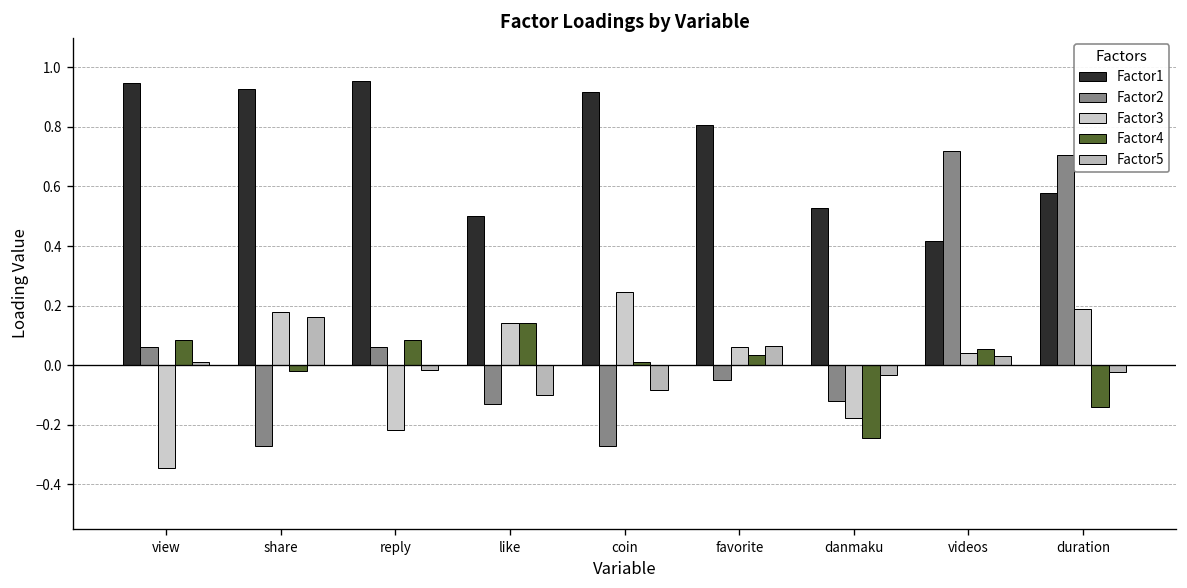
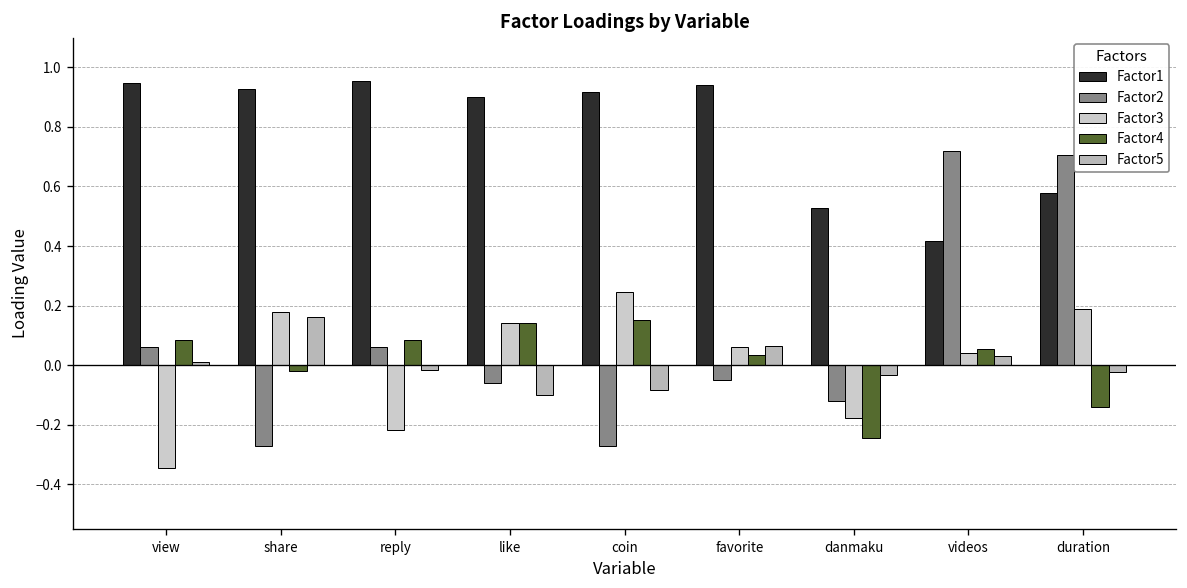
  {
    "Factor1": {
      "view": 0.95,
      "share": 0.93,
      "reply": 0.95,
-     "like": 0.50,
+     "like": 0.90,
      "coin": 0.92,
-     "favorite": 0.81,
+     "favorite": 0.94,
      "danmaku": 0.53,
      "videos": 0.42,
      "duration": 0.58
    },
    "Factor2": {
      "view": 0.06,
      "share": -0.27,
      "reply": 0.06,
-     "like": -0.13,
+     "like": -0.06,
      "coin": -0.27,
      "favorite": -0.05,
      "danmaku": -0.12,
      "videos": 0.72,
      "duration": 0.71
    },
    "Factor4": {
      "view": 0.08,
      "share": -0.02,
      "reply": 0.08,
      "like": 0.14,
-     "coin": 0.01,
+     "coin": 0.15,
      "favorite": 0.03,
      "danmaku": -0.24,
      "videos": 0.05,
      "duration": -0.14
    }
  }
